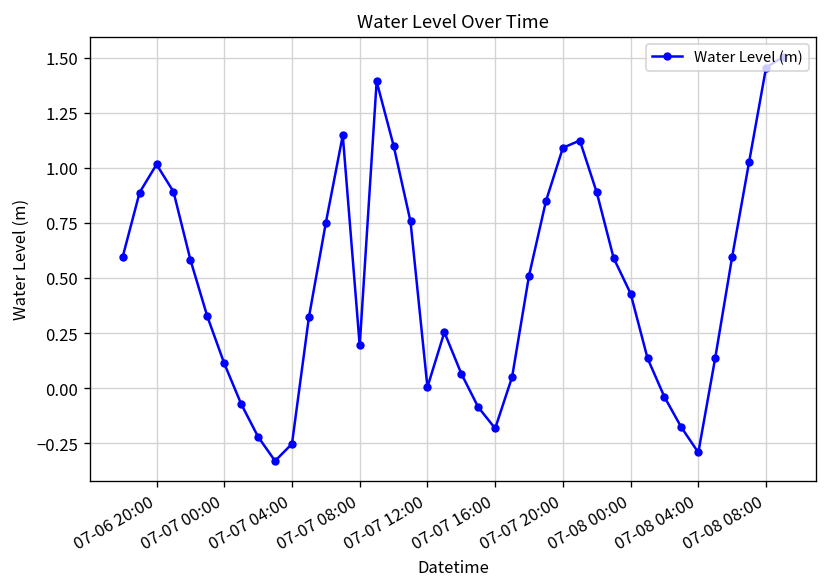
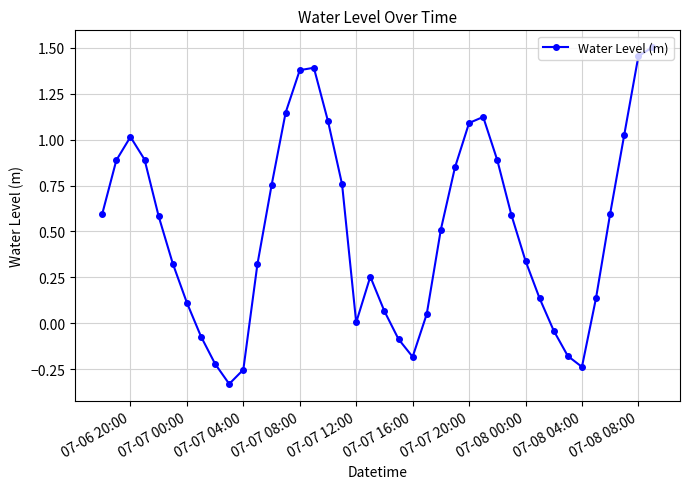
  {
    "07-06 20:00": 1.02,
    "07-07 00:00": 0.11,
    "07-07 04:00": -0.25,
-   "07-07 08:00": 0.19,
+   "07-07 08:00": 1.38,
    "07-07 12:00": 0.00,
    "07-07 16:00": -0.18,
    "07-07 20:00": 1.09,
-   "07-08 00:00": 0.43,
-   "07-08 04:00": -0.29
+   "07-08 00:00": 0.34,
+   "07-08 04:00": -0.24
  }
